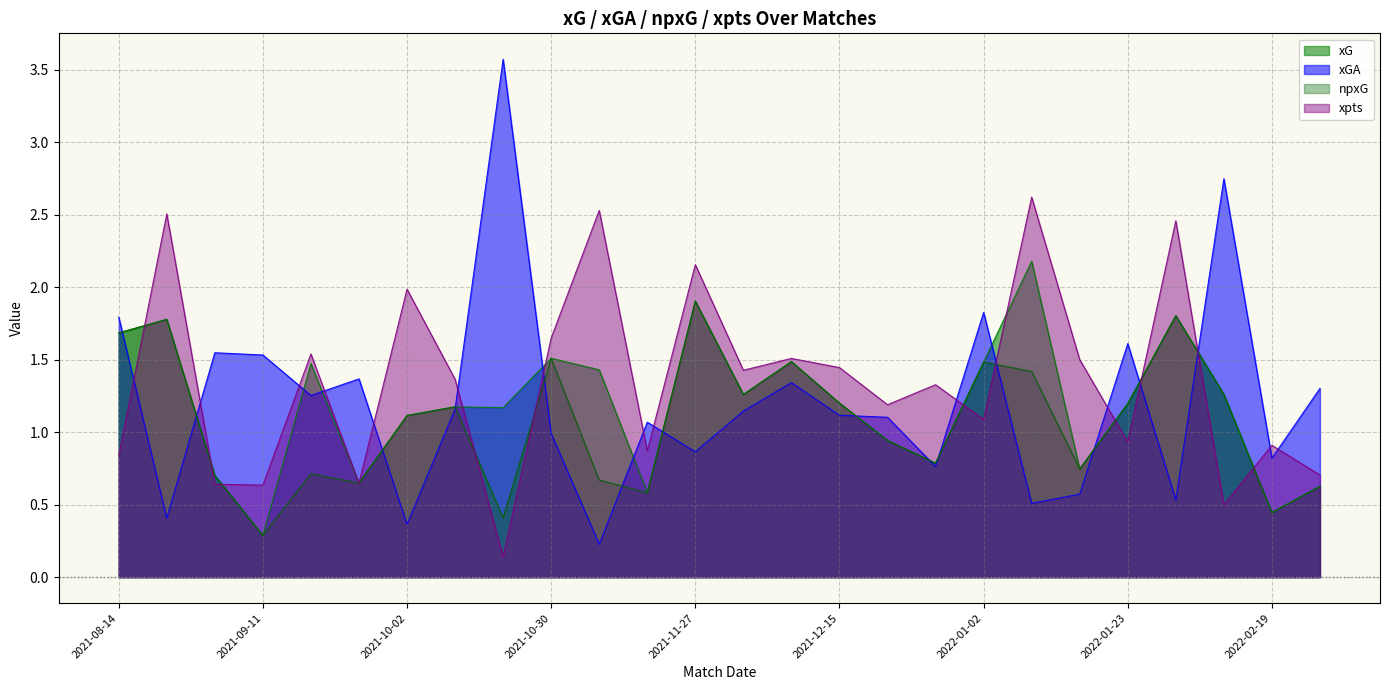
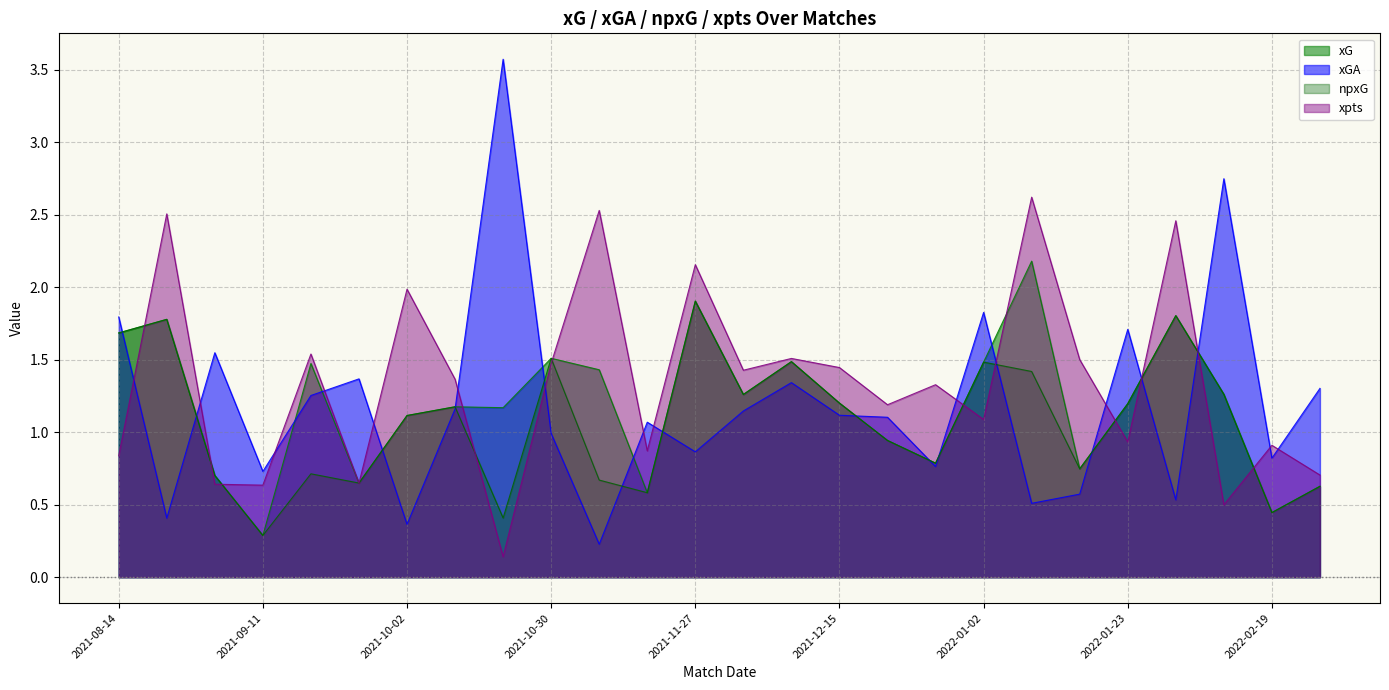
  {
    "xGA": {
      "2021-08-14": 1.80,
-     "2021-09-11": 1.53,
+     "2021-09-11": 0.73,
      "2021-10-02": 0.36,
      "2021-10-30": 0.99,
      "2021-11-27": 0.86,
      "2021-12-15": 1.12,
      "2022-01-02": 1.83,
-     "2022-01-23": 1.61,
+     "2022-01-23": 1.71,
      "2022-02-19": 0.82
    },
    "xpts": {
      "2021-08-14": 0.84,
      "2021-09-11": 0.64,
      "2021-10-02": 1.99,
-     "2021-10-30": 1.65,
+     "2021-10-30": 1.48,
      "2021-11-27": 2.16,
      "2021-12-15": 1.45,
      "2022-01-02": 1.09,
      "2022-01-23": 0.93,
      "2022-02-19": 0.91
    }
  }
